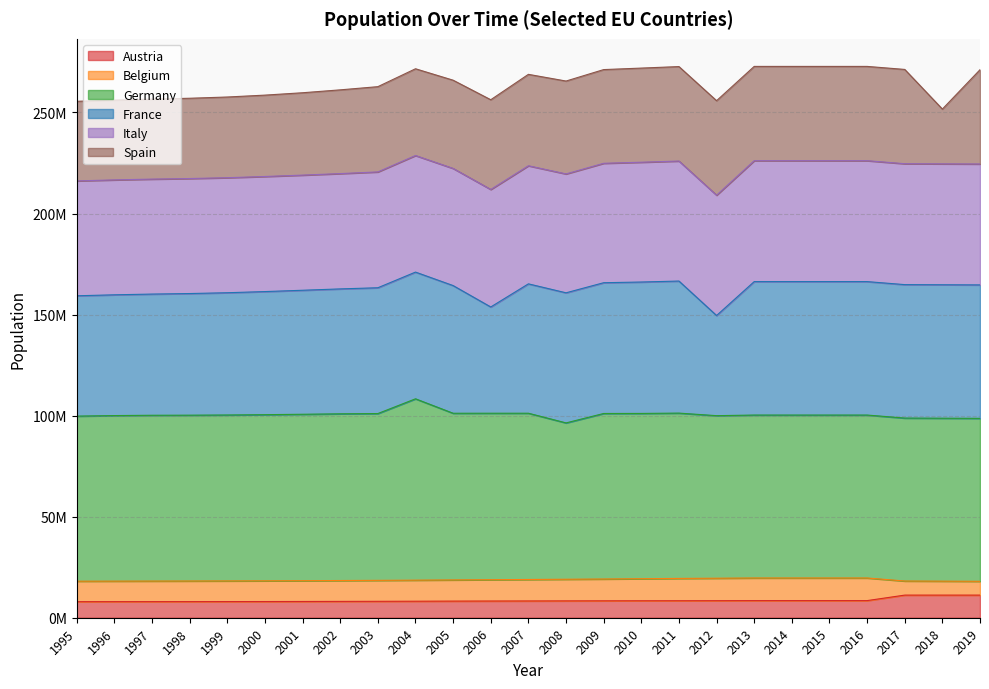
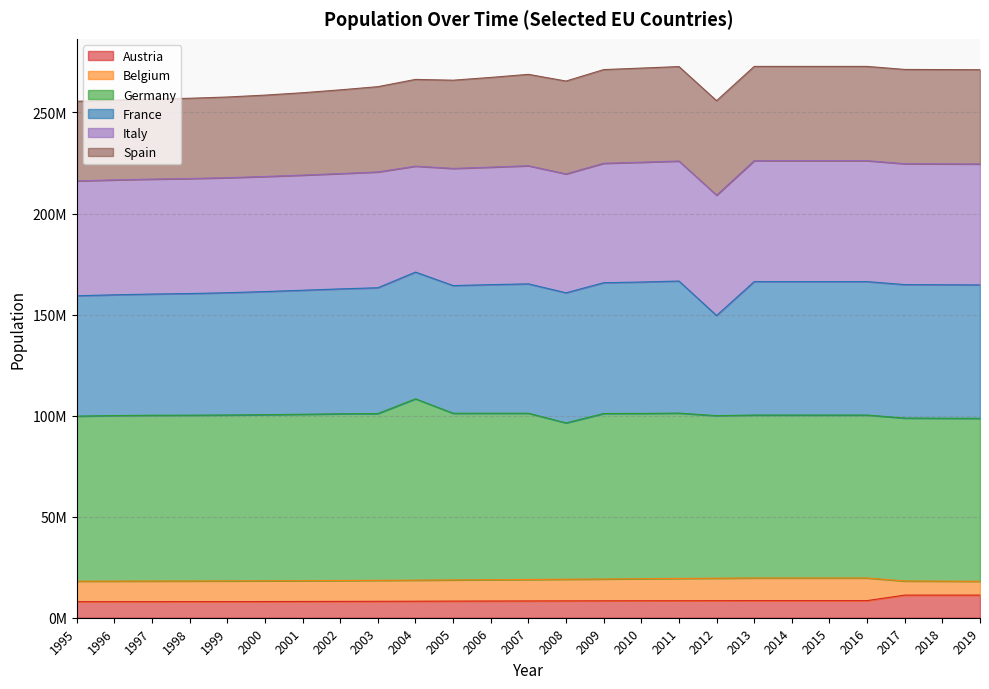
  {
    "Austria": {
      "1995": 8000000,
      "1996": 8000000,
      "1997": 8000000,
      "1998": 8000000,
      "1999": 8000000,
      "2000": 8000000,
      "2001": 8000000,
      "2002": 8000000,
      "2003": 8000000,
      "2004": 8000000,
      "2005": 8000000,
      "2006": 8000000,
      "2007": 8000000,
      "2008": 8000000,
      "2009": 8000000,
      "2010": 8000000,
      "2011": 8000000,
      "2012": 8000000,
      "2013": 8000000,
      "2014": 8000000,
      "2015": 8000000,
      "2016": 8000000,
      "2017": 11000000,
      "2018": 11000000,
      "2019": 11000000
    },
    "Belgium": {
      "1995": 10000000,
      "1996": 10000000,
      "1997": 10000000,
      "1998": 10000000,
      "1999": 10000000,
      "2000": 10000000,
      "2001": 10000000,
      "2002": 10000000,
      "2003": 10000000,
      "2004": 10000000,
      "2005": 10000000,
      "2006": 11000000,
      "2007": 11000000,
      "2008": 11000000,
      "2009": 11000000,
      "2010": 11000000,
      "2011": 11000000,
      "2012": 11000000,
      "2013": 11000000,
      "2014": 11000000,
      "2015": 11000000,
      "2016": 11000000,
      "2017": 7000000,
      "2018": 7000000,
      "2019": 7000000
    },
    "Germany": {
      "1995": 82000000,
      "1996": 82000000,
      "1997": 82000000,
      "1998": 82000000,
      "1999": 82000000,
      "2000": 82000000,
      "2001": 82000000,
      "2002": 82000000,
      "2003": 83000000,
      "2004": 90000000,
      "2005": 82000000,
      "2006": 82000000,
      "2007": 82000000,
      "2008": 77000000,
      "2009": 82000000,
      "2010": 82000000,
      "2011": 82000000,
      "2012": 80000000,
      "2013": 81000000,
      "2014": 81000000,
      "2015": 81000000,
      "2016": 81000000,
      "2017": 81000000,
      "2018": 81000000,
      "2019": 81000000
    },
    "France": {
      "1995": 60000000,
      "1996": 60000000,
      "1997": 60000000,
      "1998": 60000000,
      "1999": 60000000,
      "2000": 61000000,
      "2001": 61000000,
      "2002": 62000000,
      "2003": 62000000,
      "2004": 63000000,
      "2005": 63000000,
-     "2006": 53000000,
+     "2006": 64000000,
      "2007": 64000000,
      "2008": 64000000,
      "2009": 65000000,
      "2010": 65000000,
      "2011": 65000000,
      "2012": 50000000,
      "2013": 66000000,
      "2014": 66000000,
      "2015": 66000000,
      "2016": 66000000,
      "2017": 66000000,
      "2018": 66000000,
      "2019": 66000000
    },
    "Italy": {
      "1995": 57000000,
      "1996": 57000000,
      "1997": 57000000,
      "1998": 57000000,
      "1999": 57000000,
      "2000": 57000000,
      "2001": 57000000,
      "2002": 57000000,
      "2003": 57000000,
-     "2004": 58000000,
+     "2004": 52000000,
      "2005": 58000000,
      "2006": 58000000,
      "2007": 58000000,
      "2008": 59000000,
      "2009": 59000000,
      "2010": 59000000,
      "2011": 59000000,
      "2012": 60000000,
      "2013": 60000000,
      "2014": 60000000,
      "2015": 60000000,
      "2016": 60000000,
      "2017": 60000000,
      "2018": 60000000,
      "2019": 60000000
    },
    "Spain": {
      "1995": 39000000,
      "1998": 40000000,
      "1999": 40000000,
      "2000": 40000000,
      "2001": 41000000,
      "2002": 41000000,
      "2003": 42000000,
      "2004": 43000000,
      "2005": 44000000,
      "2006": 44000000,
      "2007": 45000000,
      "2008": 46000000,
      "2009": 46000000,
      "2010": 47000000,
      "2011": 47000000,
      "2012": 47000000,
      "2013": 47000000,
      "2014": 47000000,
      "2015": 47000000,
      "2016": 47000000,
      "2017": 47000000,
-     "2018": 27000000,
+     "2018": 47000000,
      "2019": 47000000
    }
  }
